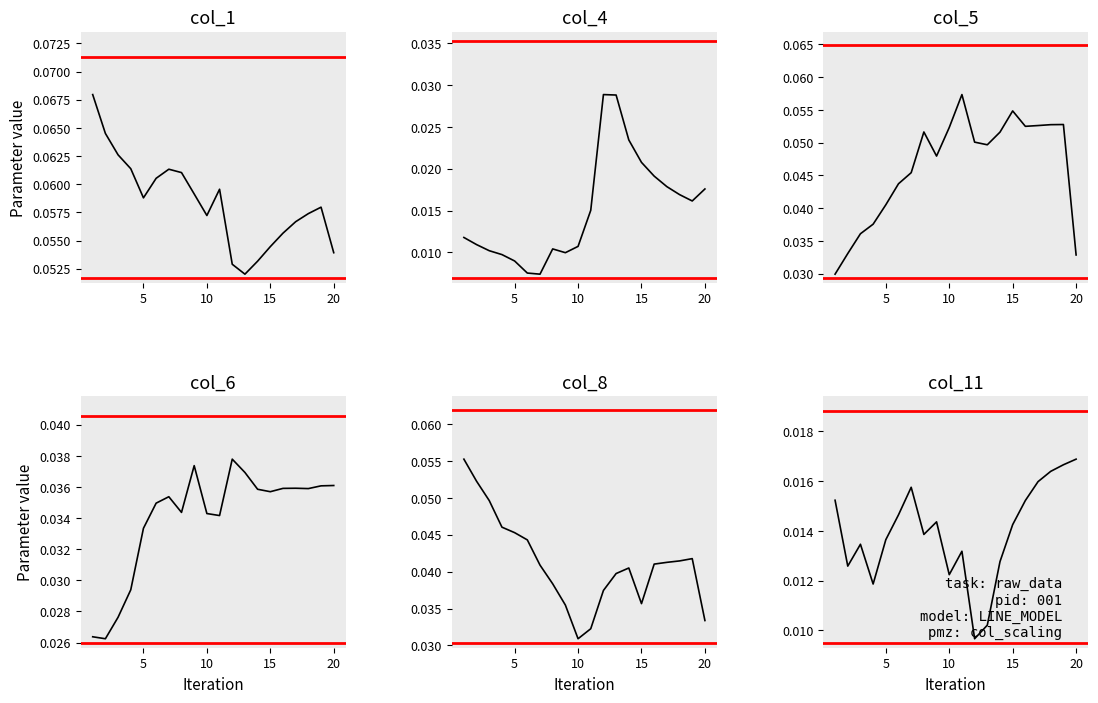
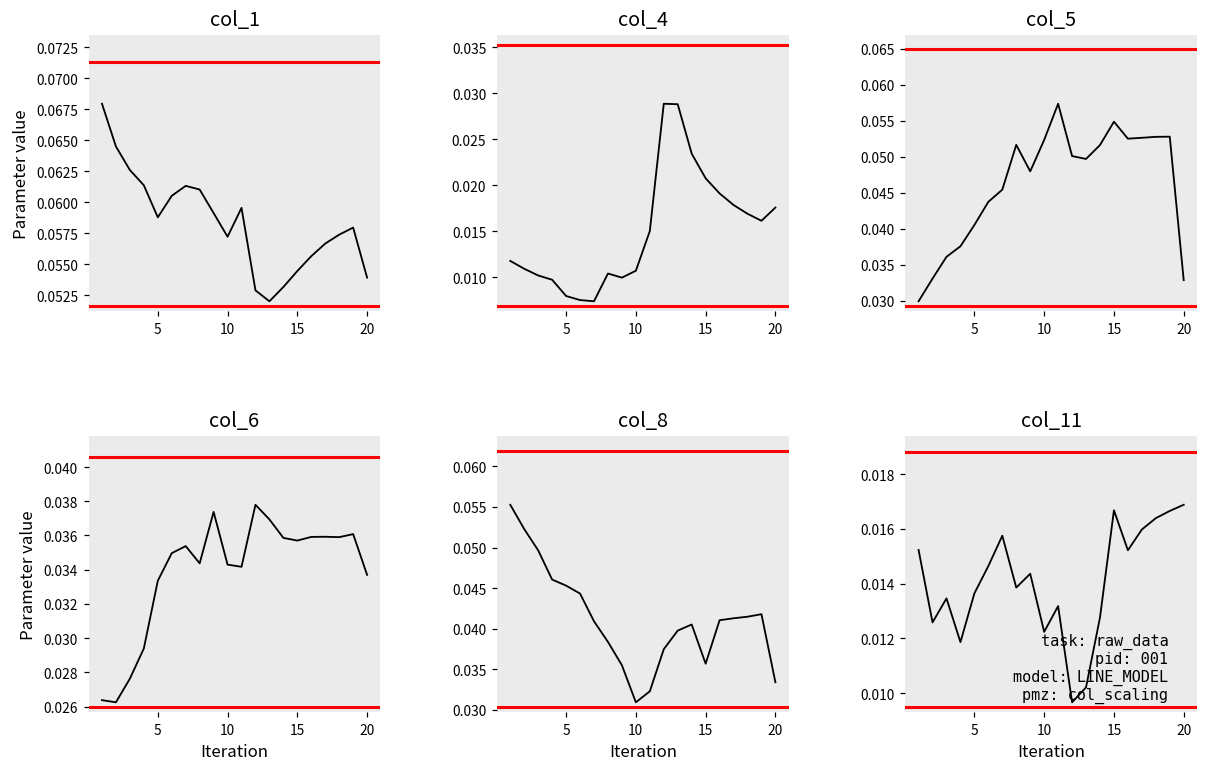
  {
    "col_1": {
      "5": 0.0588,
      "10": 0.0572,
      "15": 0.0545,
      "20": 0.0539
    },
    "col_4": {
-     "5": 0.009,
+     "5": 0.008,
      "10": 0.011,
      "15": 0.021,
      "20": 0.018
    },
    "col_5": {
      "5": 0.041,
      "10": 0.052,
      "15": 0.055,
      "20": 0.033
    },
    "col_6": {
      "5": 0.0333,
      "10": 0.0343,
      "15": 0.0357,
-     "20": 0.0361
+     "20": 0.0337
    },
    "col_8": {
      "5": 0.045,
      "10": 0.031,
      "15": 0.036,
      "20": 0.033
    },
    "col_11": {
      "5": 0.0136,
      "10": 0.0122,
-     "15": 0.0143,
+     "15": 0.0167,
      "20": 0.0169
    }
  }
